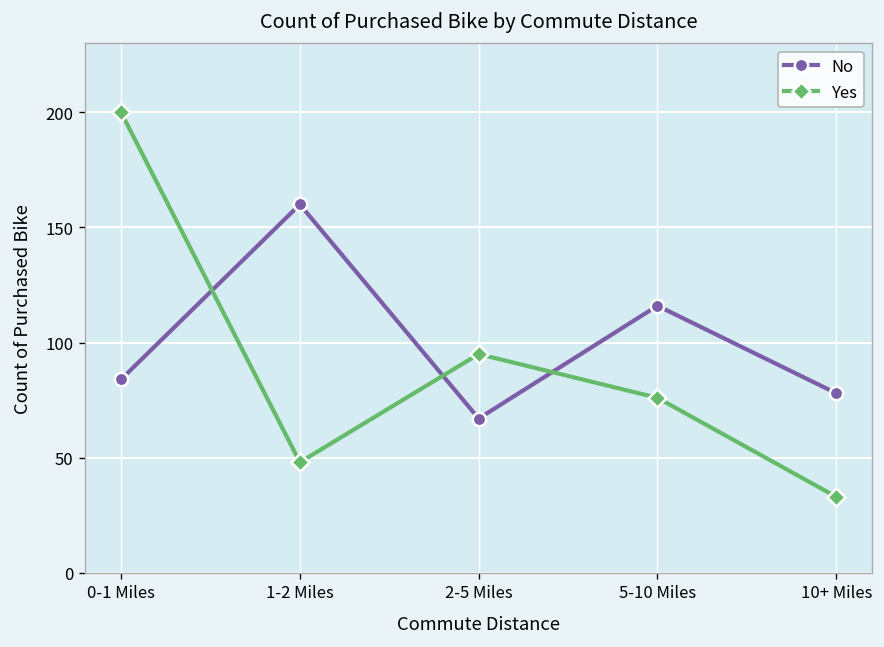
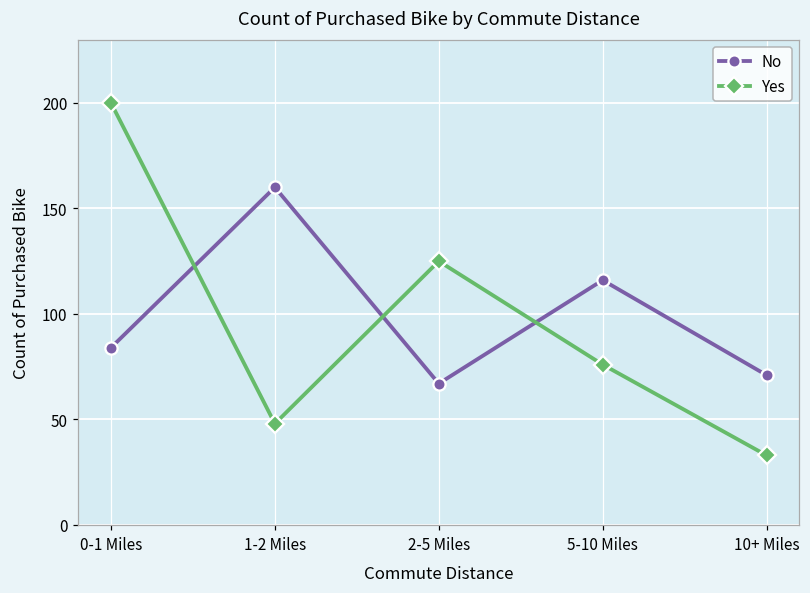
  {
    "No": {
      "0-1 Miles": 84,
      "1-2 Miles": 160,
      "2-5 Miles": 67,
      "5-10 Miles": 116,
-     "10+ Miles": 78
+     "10+ Miles": 71
    },
    "Yes": {
      "0-1 Miles": 200,
      "1-2 Miles": 48,
-     "2-5 Miles": 95,
+     "2-5 Miles": 125,
      "5-10 Miles": 76,
      "10+ Miles": 33
    }
  }
